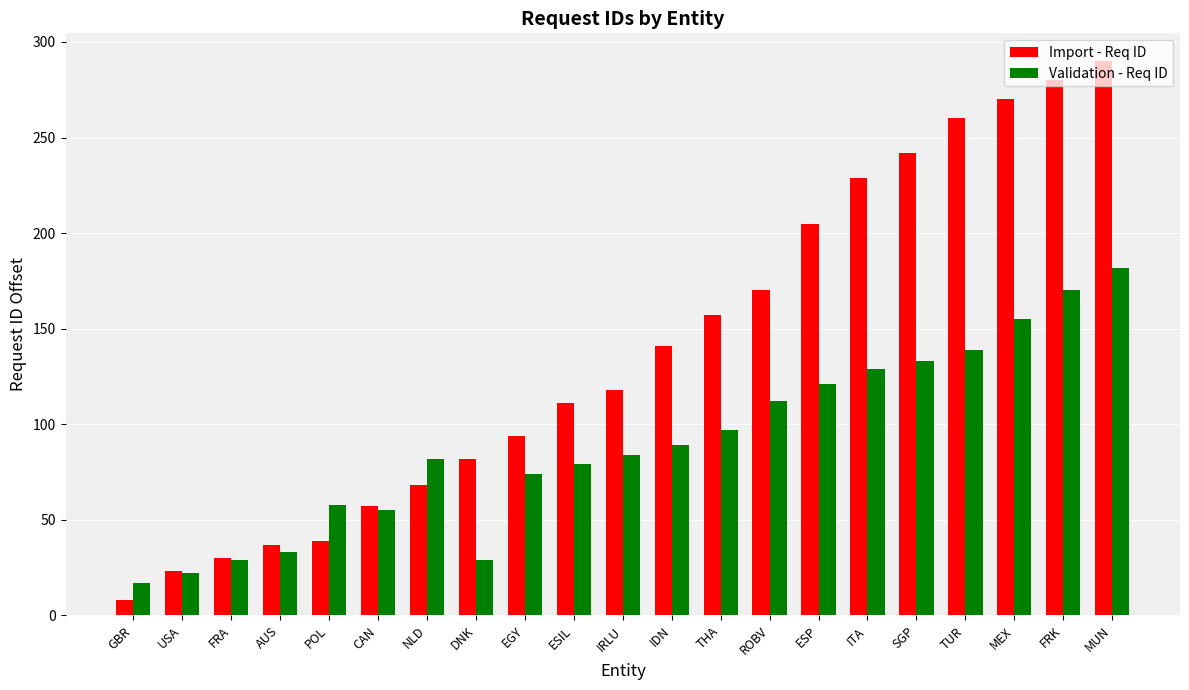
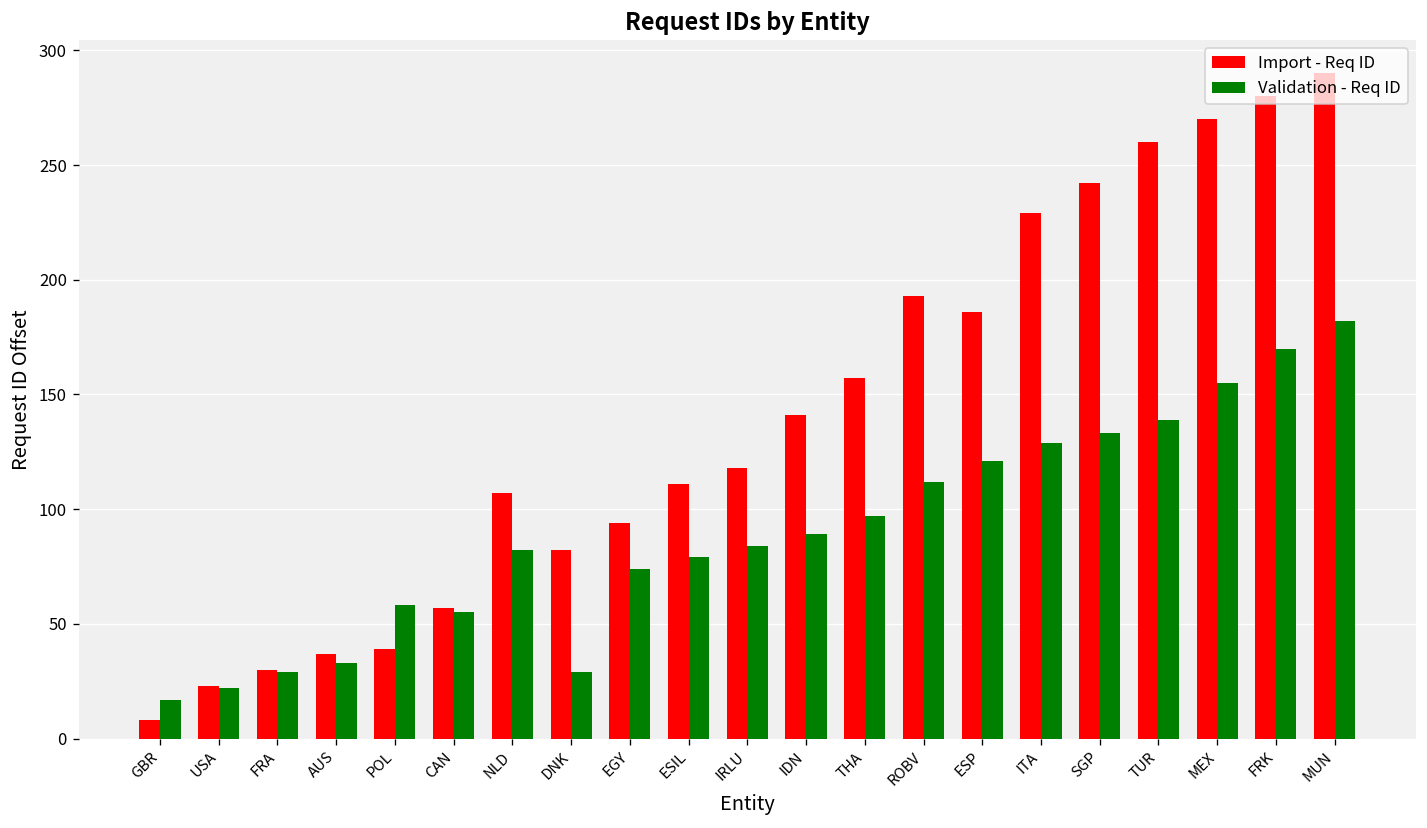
  {
    "Import - Req ID": {
      "GBR": 8,
      "USA": 23,
      "FRA": 30,
      "AUS": 37,
      "POL": 39,
      "CAN": 57,
-     "NLD": 68,
+     "NLD": 107,
      "DNK": 82,
      "EGY": 94,
      "ESIL": 111,
      "IRLU": 118,
      "IDN": 141,
      "THA": 157,
-     "ROBV": 170,
-     "ESP": 205,
+     "ROBV": 193,
+     "ESP": 186,
      "ITA": 229,
      "SGP": 242,
      "TUR": 260,
      "MEX": 270
    },
    "Validation - Req ID": {
      "GBR": 17,
      "USA": 22,
      "FRA": 29,
      "AUS": 33,
      "POL": 58,
      "CAN": 55,
      "NLD": 82,
      "DNK": 29,
      "EGY": 74,
      "ESIL": 79,
      "IRLU": 84,
      "IDN": 89,
      "THA": 97,
      "ROBV": 112,
      "ESP": 121,
      "ITA": 129,
      "SGP": 133,
      "TUR": 139,
      "MEX": 155,
      "FRK": 170,
      "MUN": 182
    }
  }
